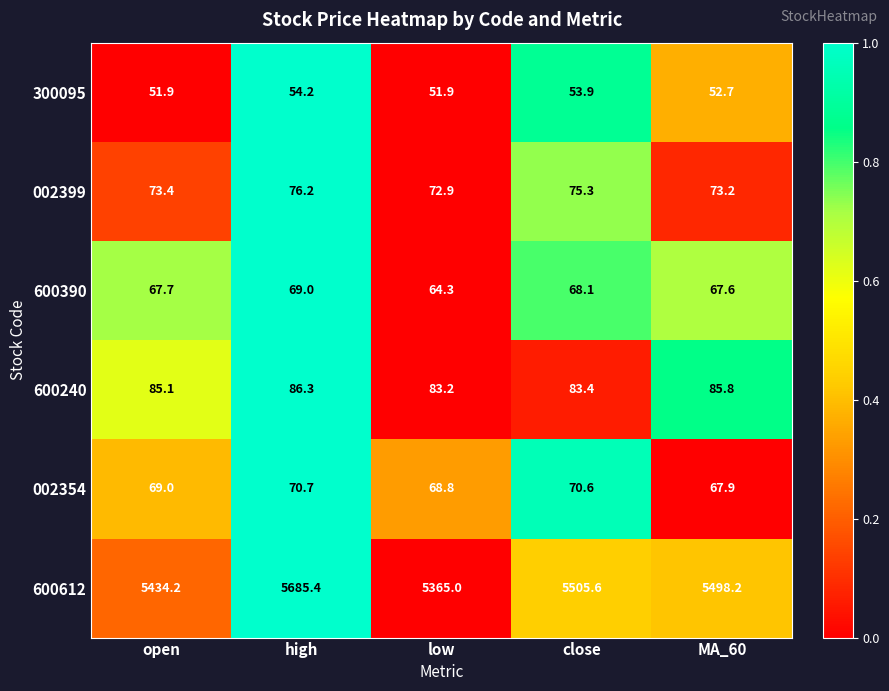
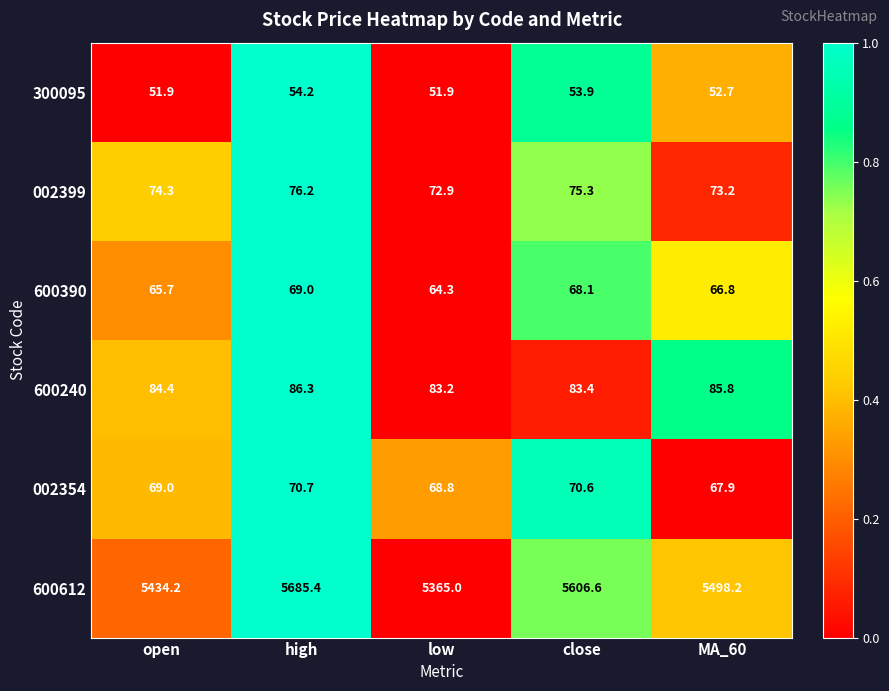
  {
    "300095": {
      "open": 51.9,
      "high": 54.2,
      "low": 51.9,
      "close": 53.9,
      "MA_60": 52.7
    },
    "002399": {
-     "open": 73.4,
+     "open": 74.3,
      "high": 76.2,
      "low": 72.9,
      "close": 75.3,
      "MA_60": 73.2
    },
    "600390": {
-     "open": 67.7,
+     "open": 65.7,
      "high": 69.0,
      "low": 64.3,
      "close": 68.1,
-     "MA_60": 67.6
+     "MA_60": 66.8
    },
    "600240": {
-     "open": 85.1,
+     "open": 84.4,
      "high": 86.3,
      "low": 83.2,
      "close": 83.4,
      "MA_60": 85.8
    },
    "002354": {
      "open": 69.0,
      "high": 70.7,
      "low": 68.8,
      "close": 70.6,
      "MA_60": 67.9
    },
    "600612": {
      "open": 5434.2,
      "high": 5685.4,
      "low": 5365.0,
-     "close": 5505.6,
+     "close": 5606.6,
      "MA_60": 5498.2
    }
  }
